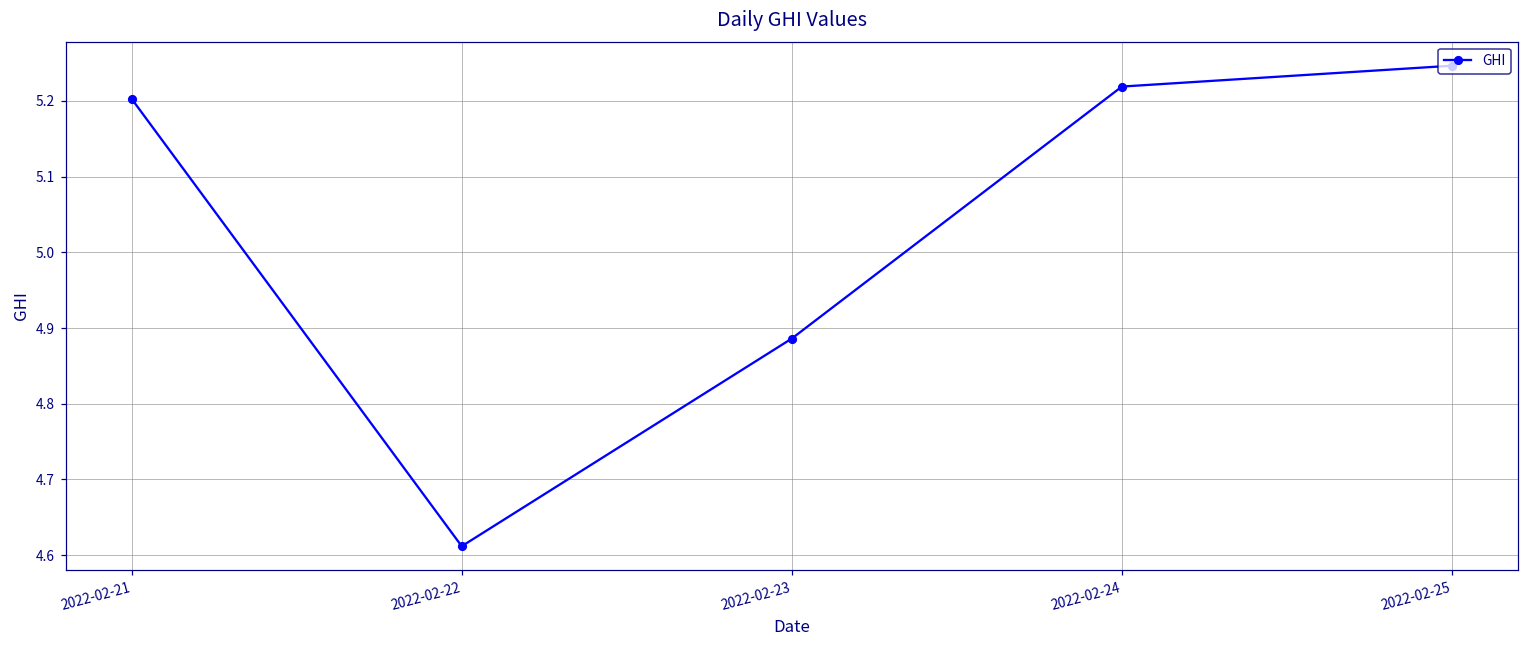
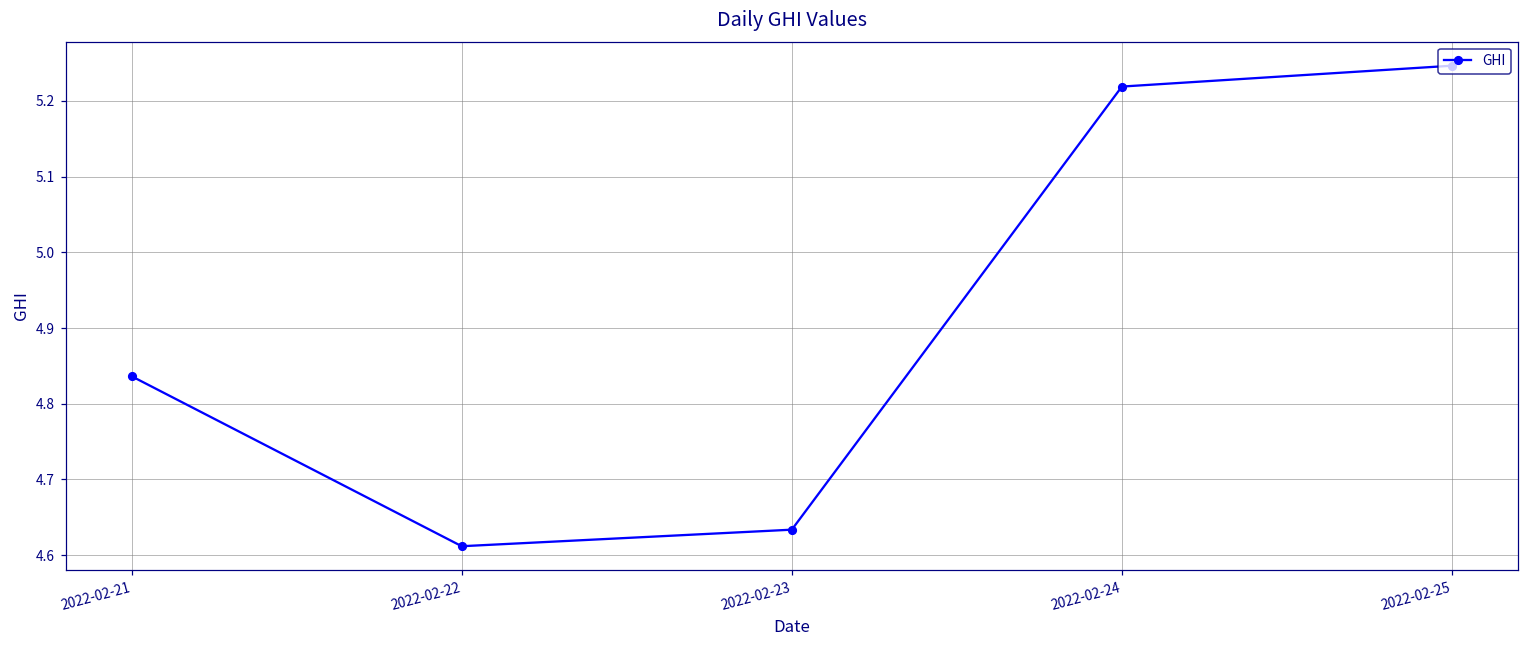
  {
-   "2022-02-21": 5.20,
+   "2022-02-21": 4.84,
    "2022-02-22": 4.61,
-   "2022-02-23": 4.89,
+   "2022-02-23": 4.63,
    "2022-02-24": 5.22
  }
